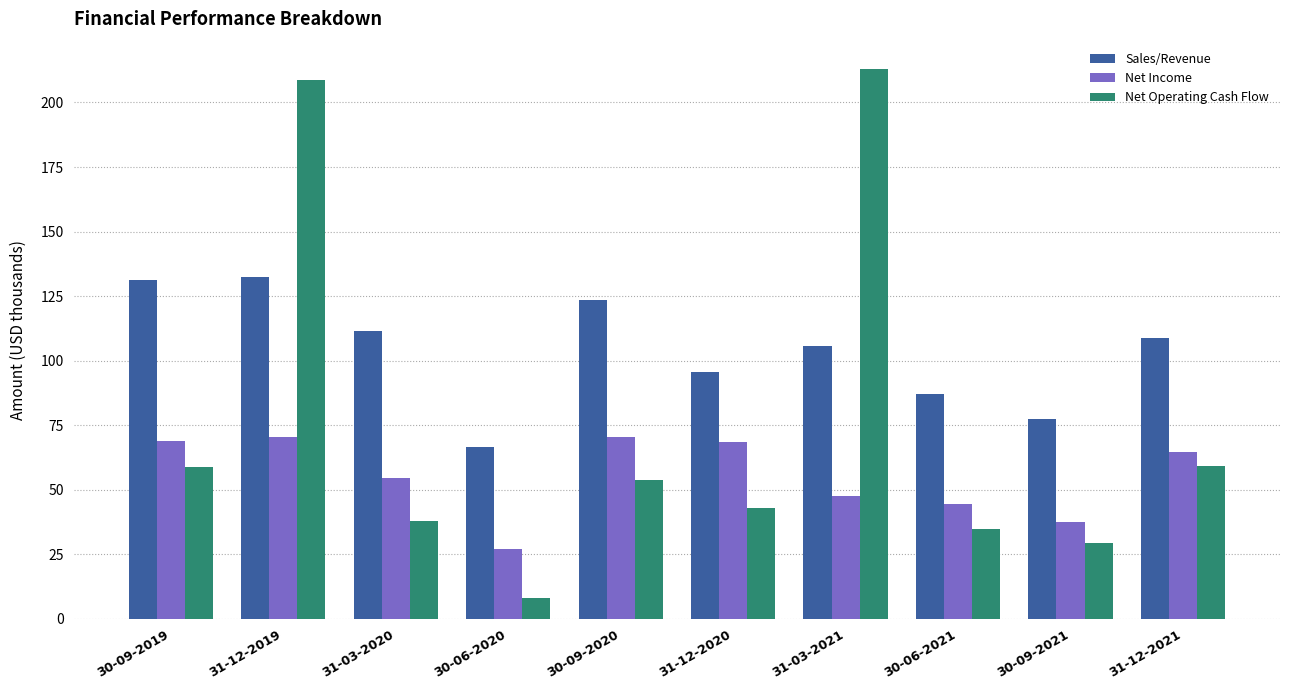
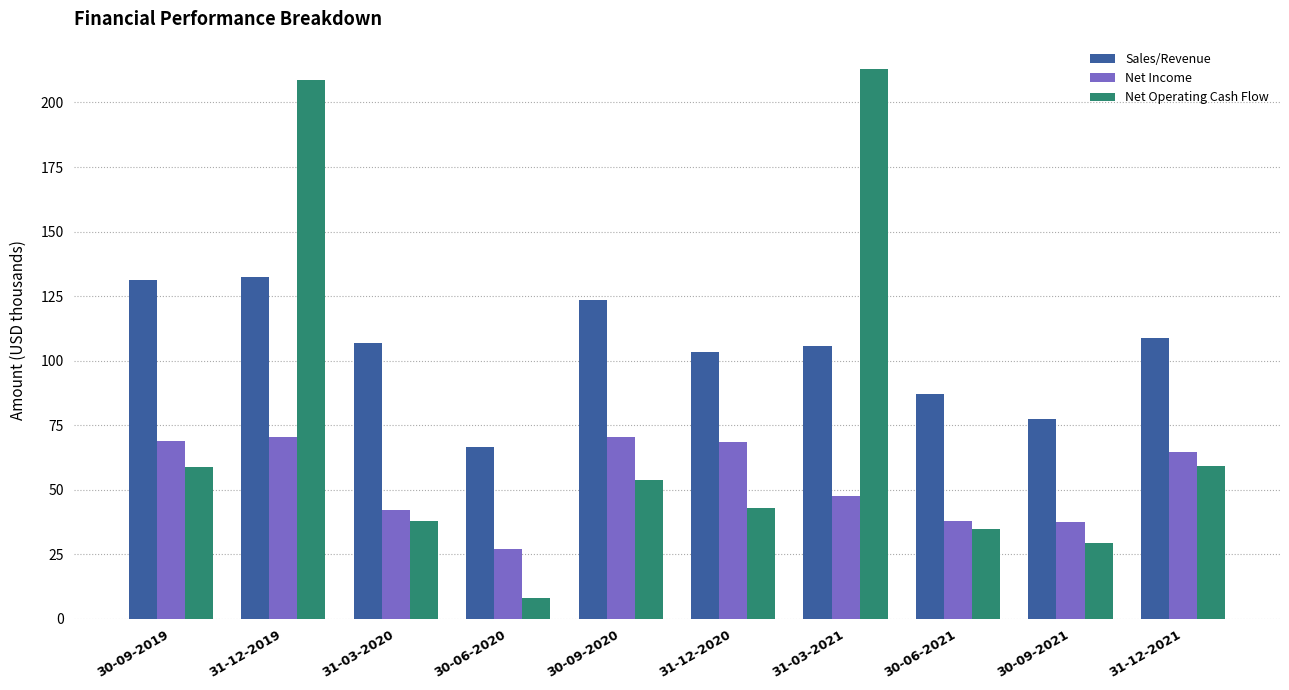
  {
    "Sales/Revenue": {
      "30-09-2019": 131,
      "31-12-2019": 132,
-     "31-03-2020": 111,
+     "31-03-2020": 107,
      "30-06-2020": 67,
      "30-09-2020": 124,
-     "31-12-2020": 96,
+     "31-12-2020": 103,
      "31-03-2021": 106,
      "30-06-2021": 87,
      "30-09-2021": 78,
      "31-12-2021": 109
    },
    "Net Income": {
      "30-09-2019": 69,
      "31-12-2019": 71,
-     "31-03-2020": 55,
+     "31-03-2020": 42,
      "30-06-2020": 27,
      "30-09-2020": 71,
      "31-12-2020": 69,
      "31-03-2021": 48,
-     "30-06-2021": 44,
+     "30-06-2021": 38,
      "30-09-2021": 37,
      "31-12-2021": 65
    },
    "Net Operating Cash Flow": {
      "30-09-2019": 59,
      "31-12-2019": 209,
      "31-03-2020": 38,
      "30-06-2020": 8,
      "30-09-2020": 54,
      "31-12-2020": 43,
      "31-03-2021": 213,
      "30-06-2021": 35,
      "30-09-2021": 29,
      "31-12-2021": 59
    }
  }
